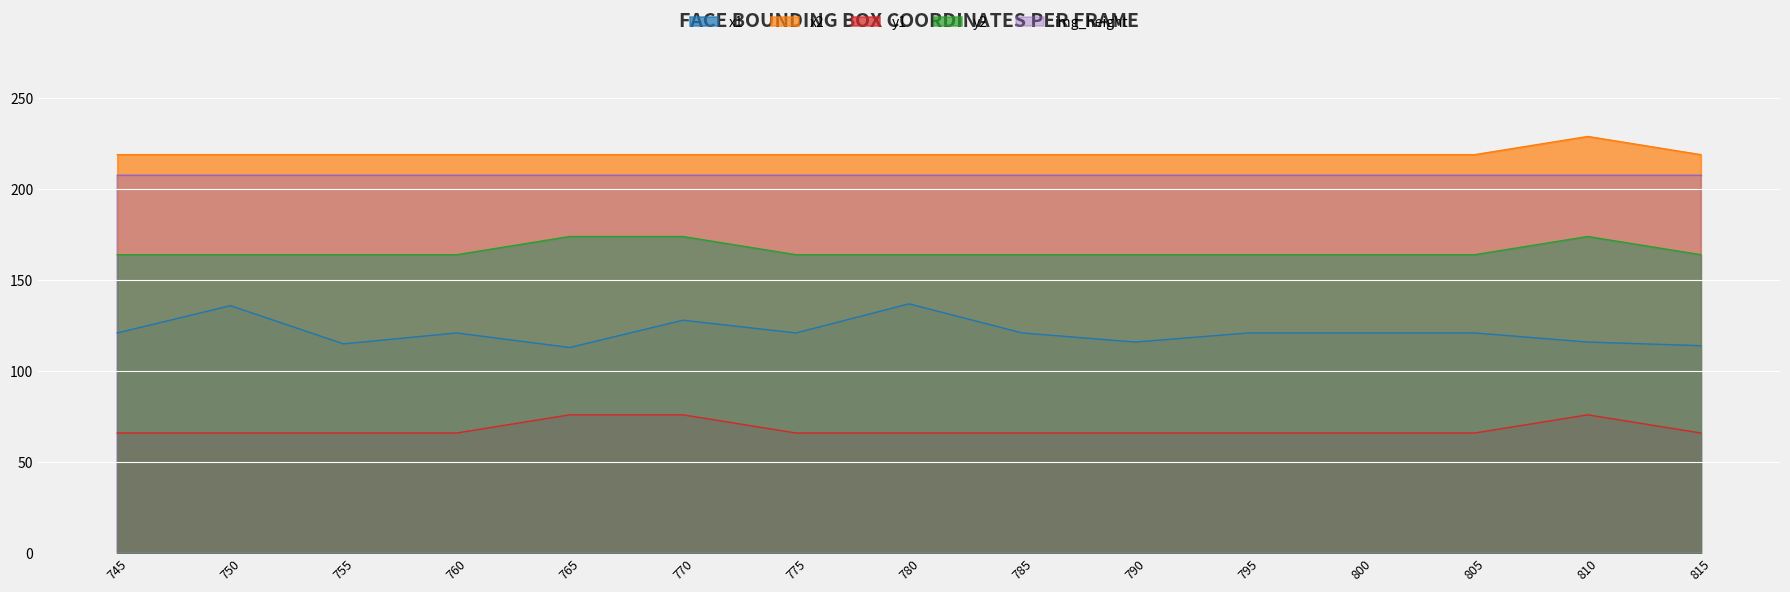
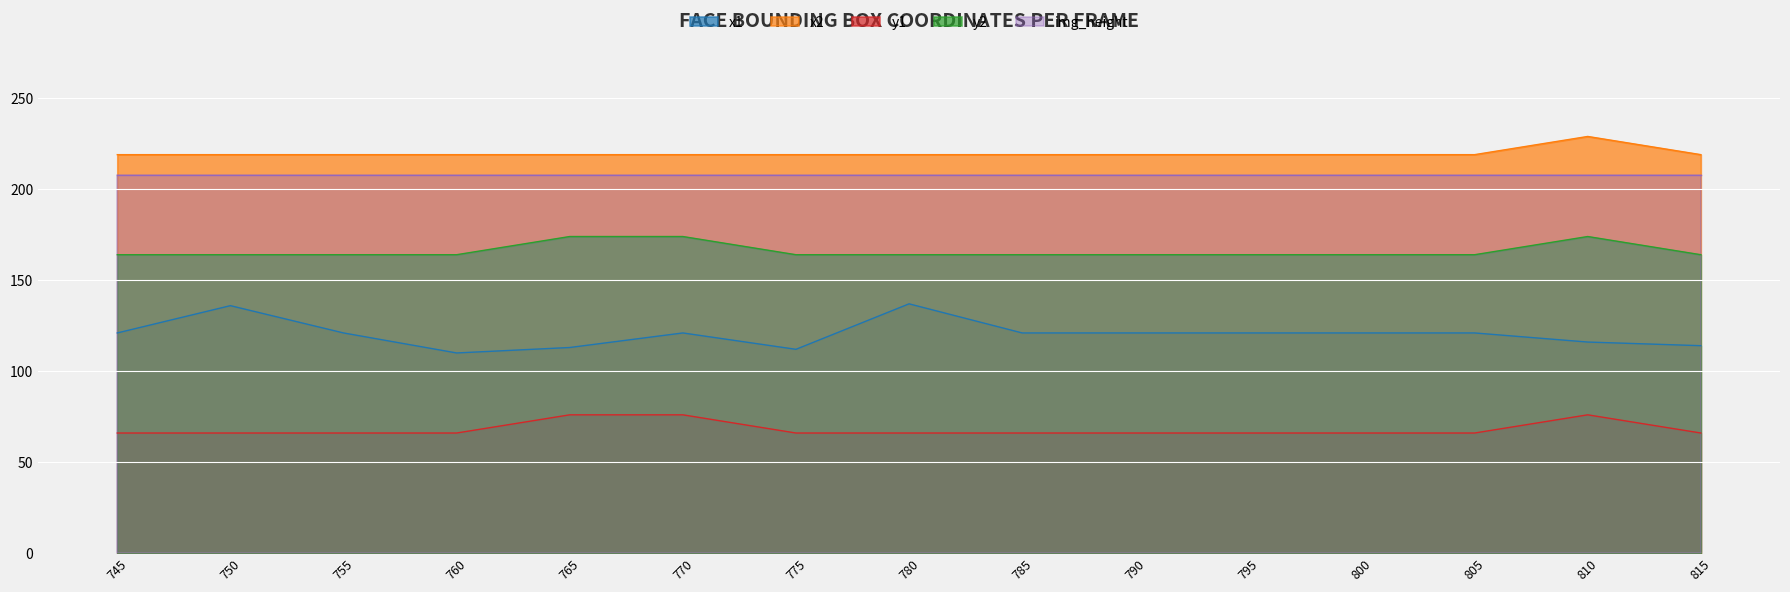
  {
    "x1": {
      "745": 121,
      "750": 136,
-     "755": 115,
-     "760": 121,
+     "755": 121,
+     "760": 110,
      "765": 113,
-     "770": 128,
-     "775": 121,
+     "770": 121,
+     "775": 112,
      "780": 137,
      "785": 121,
-     "790": 116,
+     "790": 121,
      "795": 121,
      "800": 121,
      "805": 121,
      "810": 116,
      "815": 114
    },
    "x2": {
      "745": 219,
      "750": 219,
      "755": 219,
      "760": 219,
      "765": 219,
      "770": 219,
      "775": 219,
      "780": 219,
      "785": 219,
      "790": 219,
      "795": 219,
      "800": 219,
      "805": 219,
      "810": 229,
      "815": 219
    },
    "y1": {
      "745": 66,
      "750": 66,
      "755": 66,
      "760": 66,
      "765": 76,
      "770": 76,
      "775": 66,
      "780": 66,
      "785": 66,
      "790": 66,
      "795": 66,
      "800": 66,
      "805": 66,
      "810": 76,
      "815": 66
    },
    "y2": {
      "745": 164,
      "750": 164,
      "755": 164,
      "760": 164,
      "765": 174,
      "770": 174,
      "775": 164,
      "780": 164,
      "785": 164,
      "790": 164,
      "795": 164,
      "800": 164,
      "805": 164,
      "810": 174,
      "815": 164
    },
    "img_height": {
      "745": 208,
      "750": 208,
      "755": 208,
      "760": 208,
      "765": 208,
      "770": 208,
      "775": 208,
      "780": 208,
      "785": 208,
      "790": 208,
      "795": 208,
      "800": 208,
      "805": 208,
      "810": 208,
      "815": 208
    }
  }
